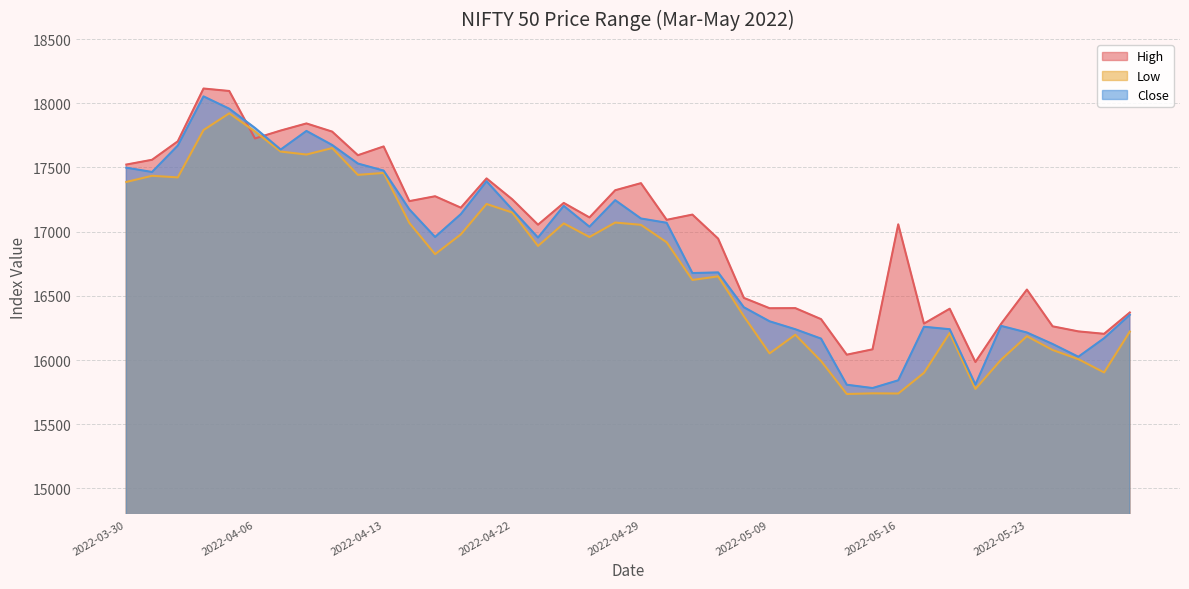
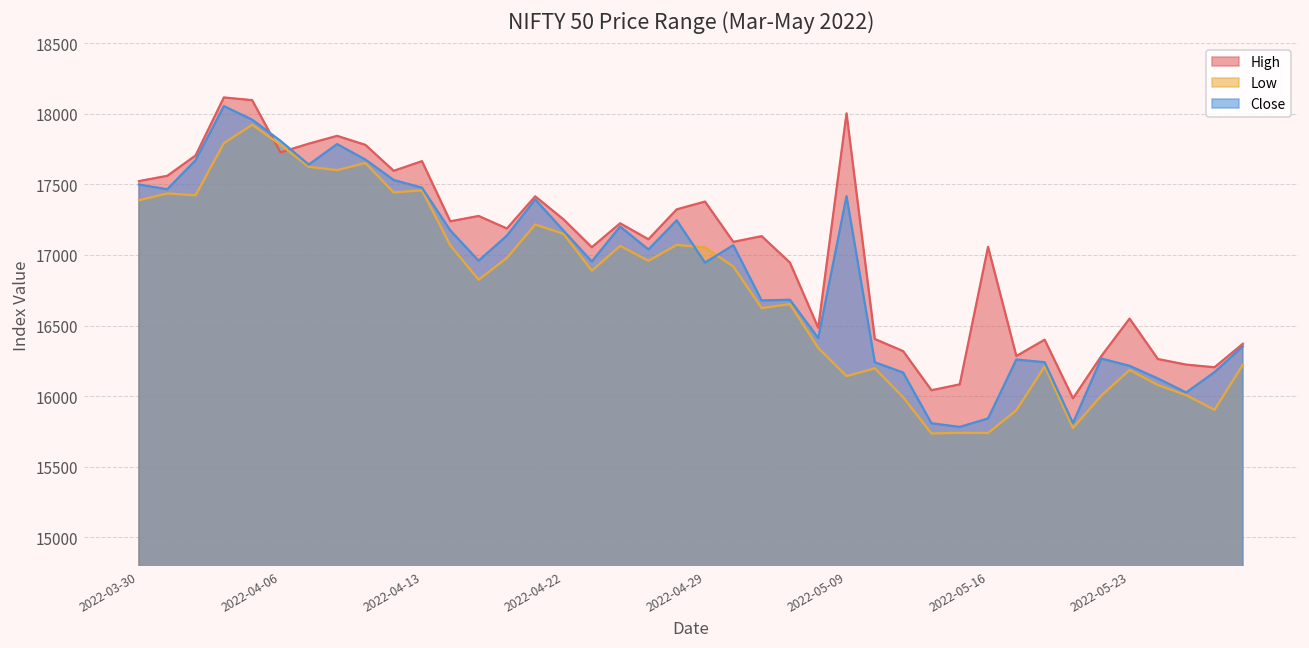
  {
    "High": {
      "2022-03-30": 17520,
      "2022-04-06": 17730,
      "2022-04-13": 17660,
      "2022-04-22": 17250,
      "2022-04-29": 17380,
-     "2022-05-09": 16400,
+     "2022-05-09": 18000,
      "2022-05-16": 17060,
      "2022-05-23": 16550
    },
    "Low": {
      "2022-03-30": 17390,
      "2022-04-06": 17780,
      "2022-04-22": 17150,
      "2022-04-29": 17050,
-     "2022-05-09": 16050,
+     "2022-05-09": 16140,
      "2022-05-16": 15740,
      "2022-05-23": 16190
    },
    "Close": {
      "2022-03-30": 17500,
      "2022-04-06": 17810,
      "2022-04-22": 17170,
-     "2022-04-29": 17100,
-     "2022-05-09": 16300,
+     "2022-04-29": 16950,
+     "2022-05-09": 17420,
      "2022-05-16": 15840,
      "2022-05-23": 16210
    }
  }
